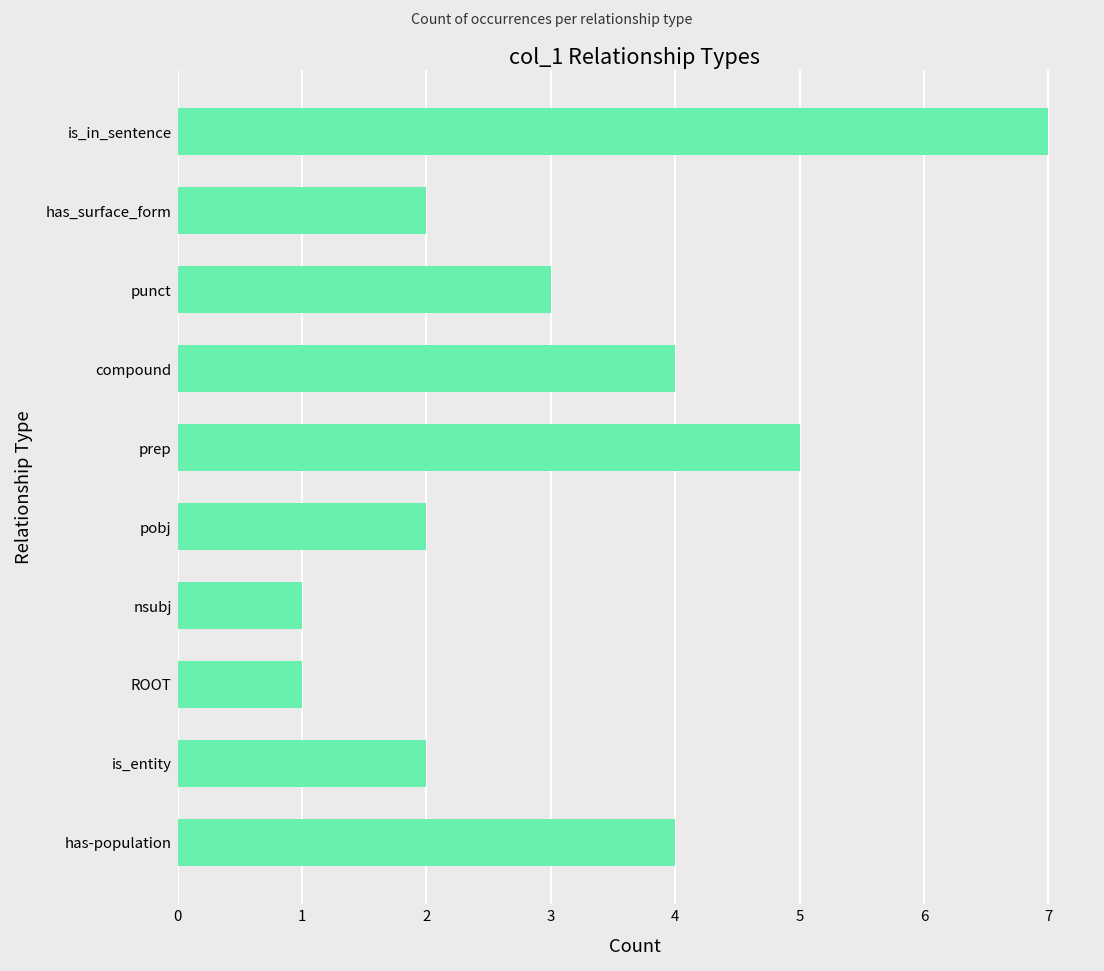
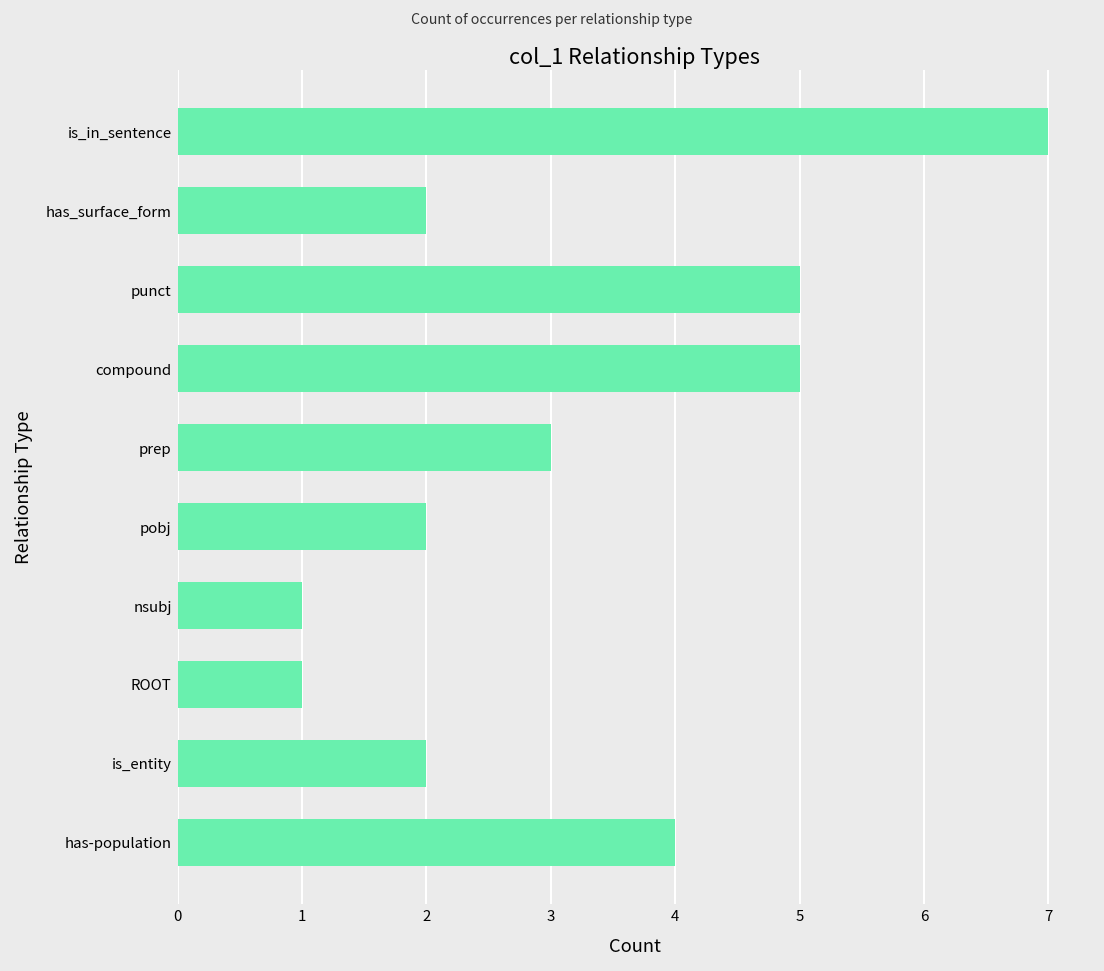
  {
    "is_in_sentence": 7,
    "has_surface_form": 2,
-   "punct": 3,
-   "compound": 4,
-   "prep": 5,
+   "punct": 5,
+   "compound": 5,
+   "prep": 3,
    "pobj": 2,
    "nsubj": 1,
    "ROOT": 1,
    "is_entity": 2,
    "has-population": 4
  }
